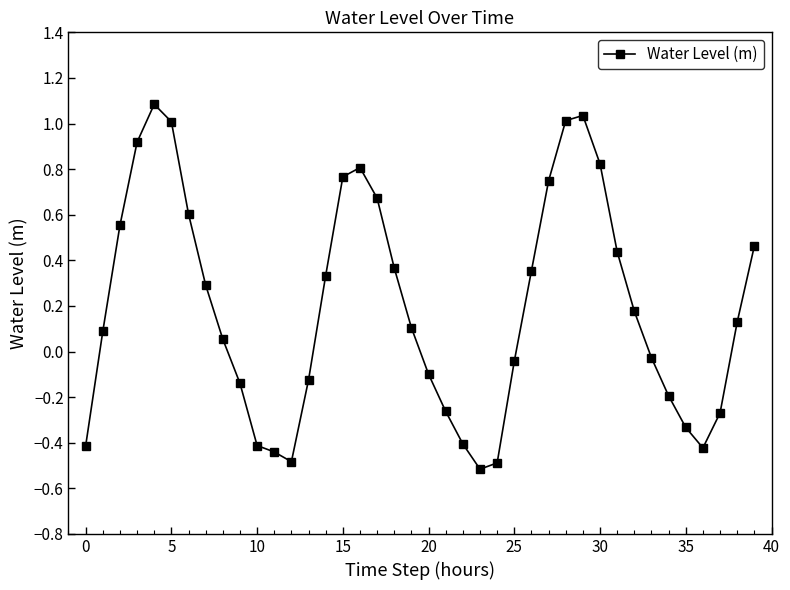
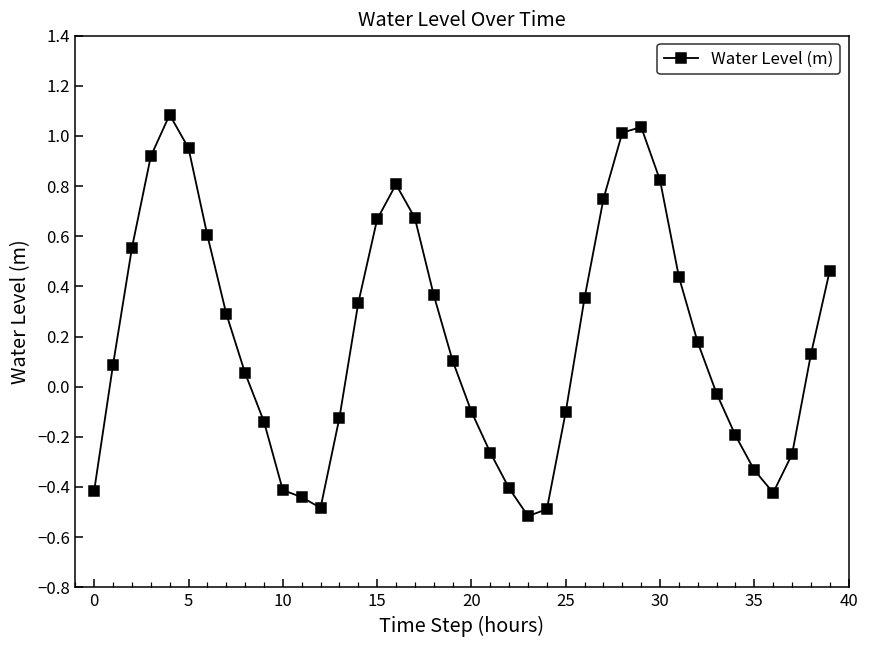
  {
    "0": -0.41,
-   "5": 1.01,
+   "5": 0.95,
    "10": -0.41,
-   "15": 0.77,
+   "15": 0.67,
    "20": -0.10,
-   "25": -0.04,
+   "25": -0.10,
    "30": 0.82,
    "35": -0.33
  }
